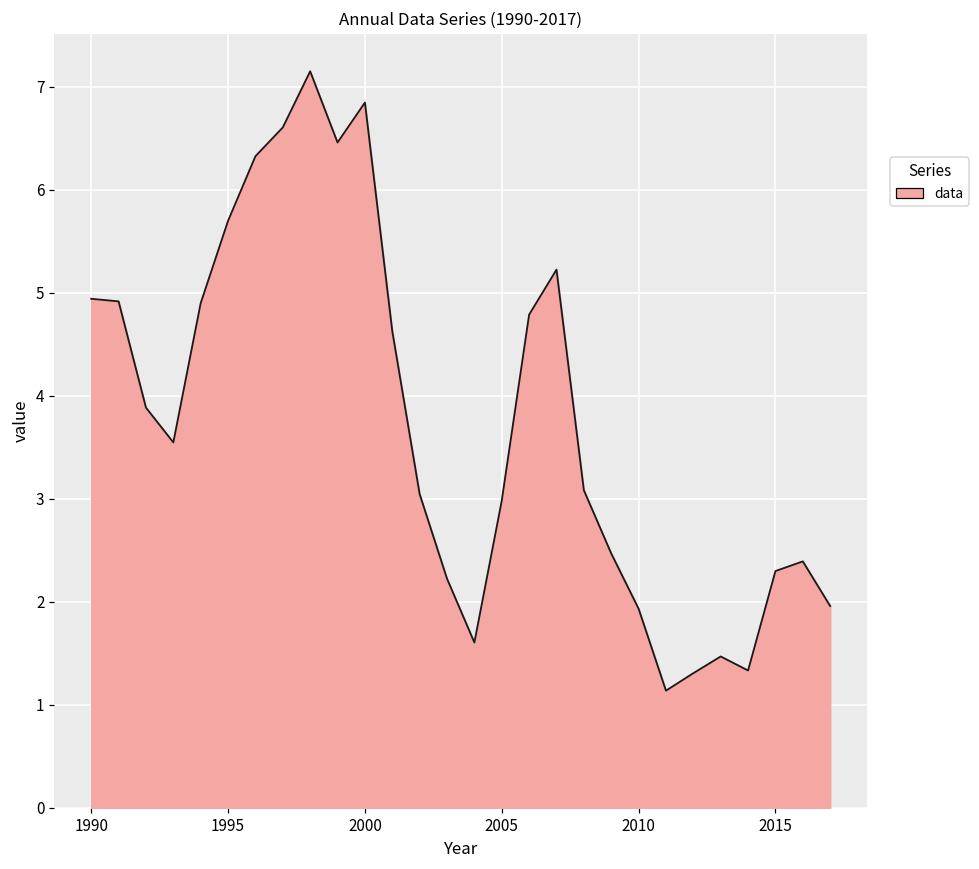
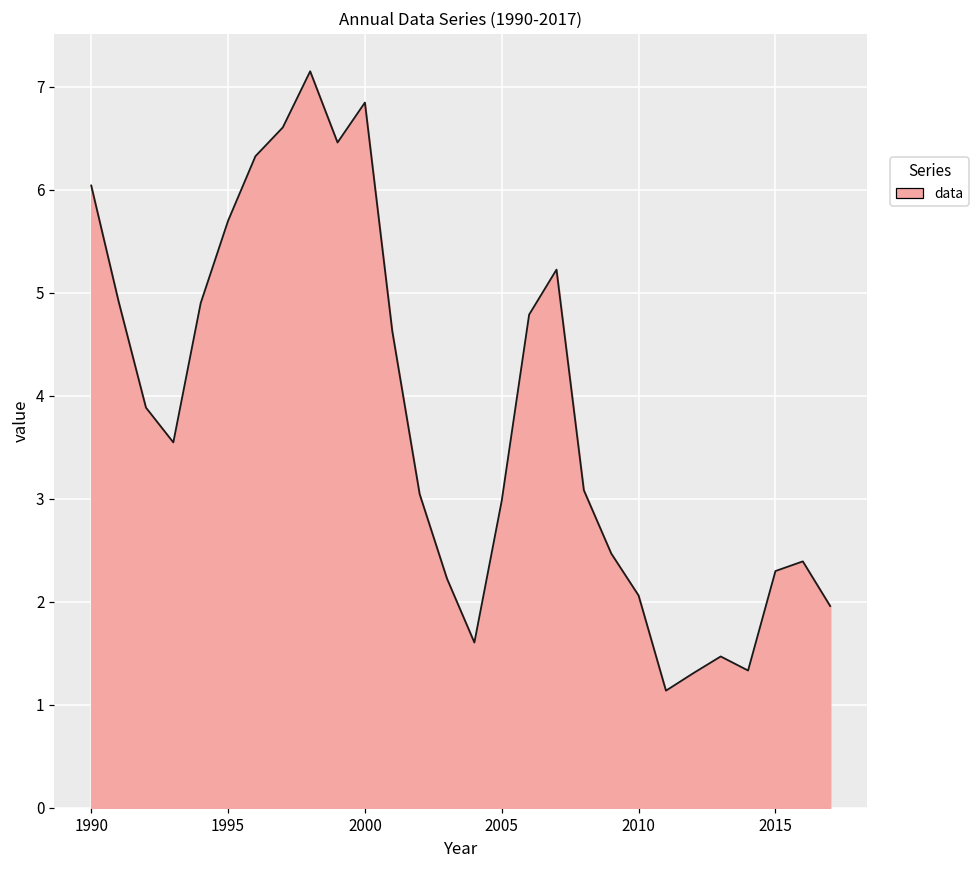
  {
-   "1990": 4.9,
+   "1990": 6.0,
    "1995": 5.7,
    "2000": 6.8,
    "2005": 3.0,
-   "2010": 1.9,
+   "2010": 2.1,
    "2015": 2.3
  }
